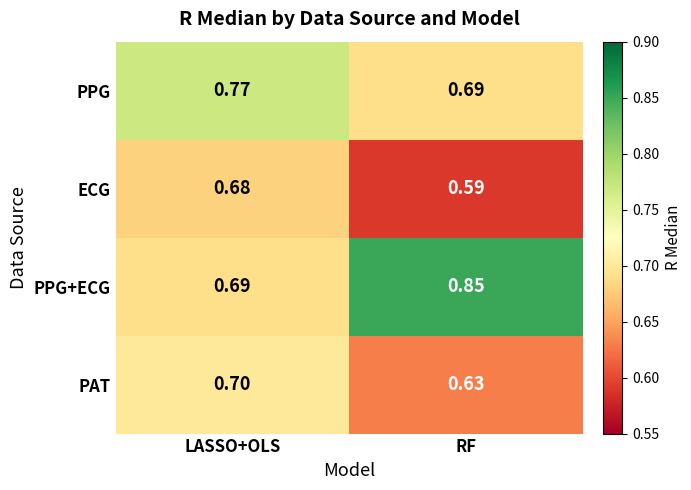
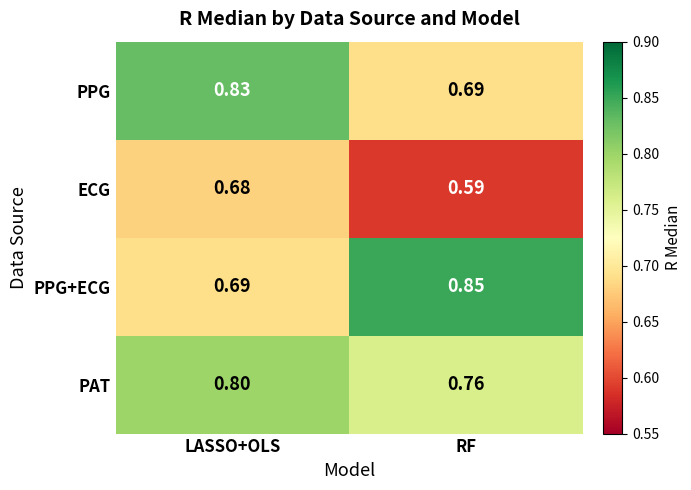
  {
    "PPG": {
-     "LASSO+OLS": 0.77,
+     "LASSO+OLS": 0.83,
      "RF": 0.69
    },
    "ECG": {
      "LASSO+OLS": 0.68,
      "RF": 0.59
    },
    "PPG+ECG": {
      "LASSO+OLS": 0.69,
      "RF": 0.85
    },
    "PAT": {
-     "LASSO+OLS": 0.70,
-     "RF": 0.63
+     "LASSO+OLS": 0.80,
+     "RF": 0.76
    }
  }
